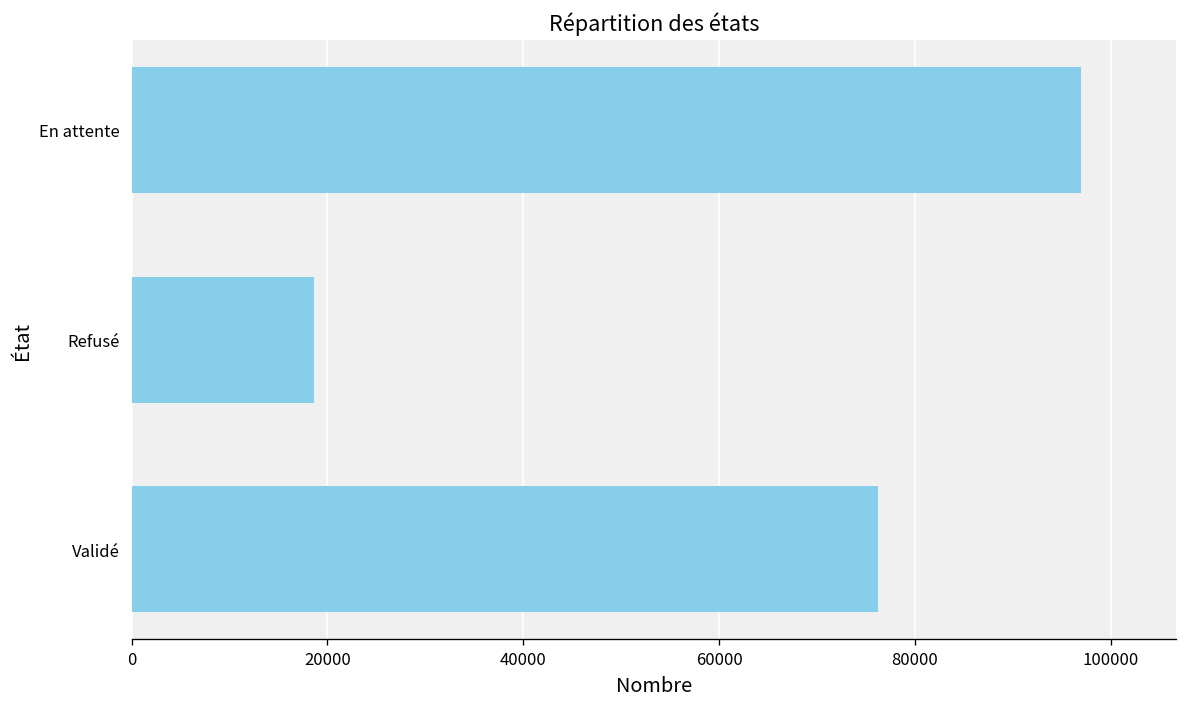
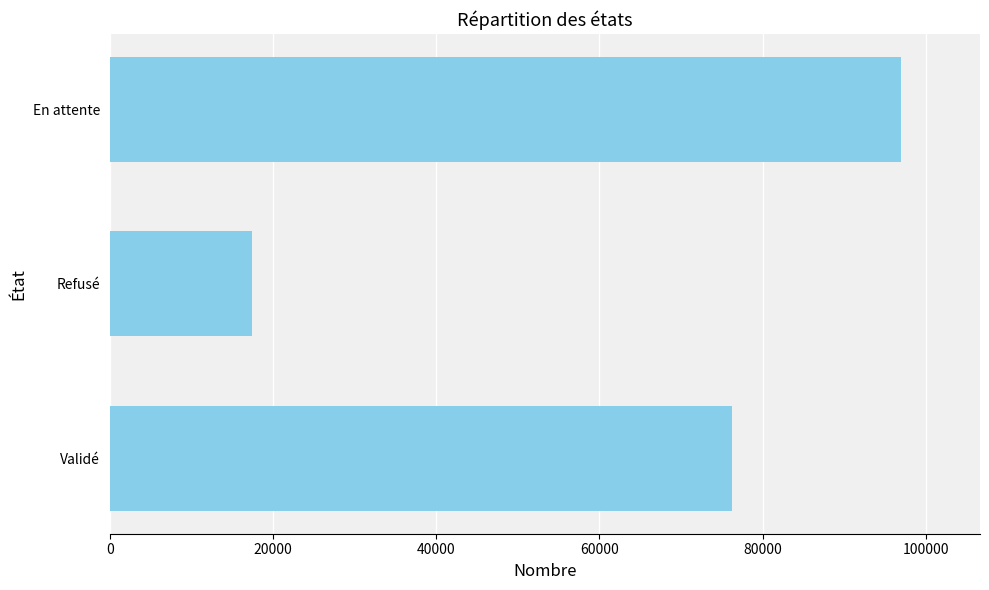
  {
    "En attente": 97000,
-   "Refusé": 19000,
+   "Refusé": 17000,
    "Validé": 76000
  }
